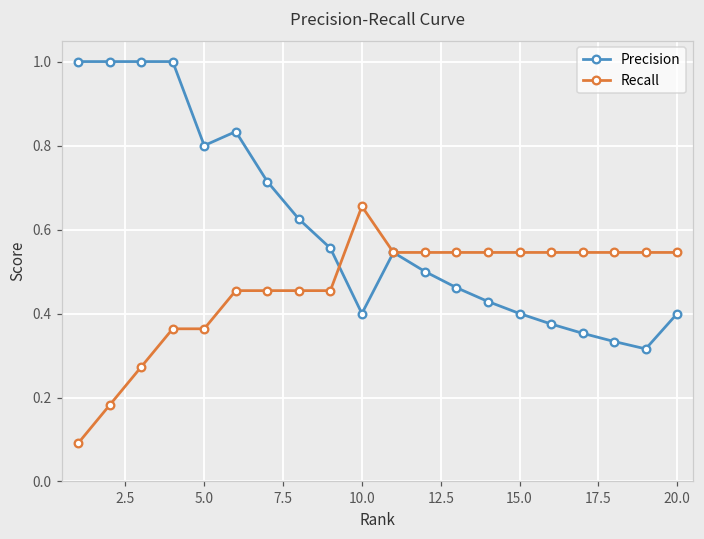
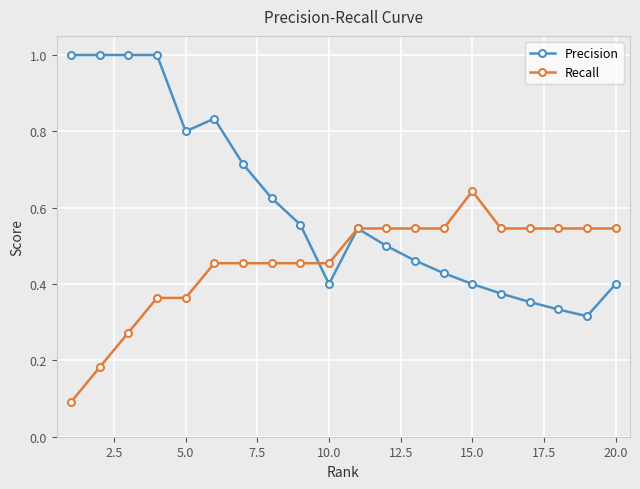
  {
    "Precision": {
      "5.0": 0.80,
      "10.0": 0.40,
      "15.0": 0.40,
      "20.0": 0.40
    },
    "Recall": {
      "5.0": 0.36,
-     "10.0": 0.66,
-     "15.0": 0.55,
+     "10.0": 0.45,
+     "15.0": 0.64,
      "20.0": 0.55
    }
  }
